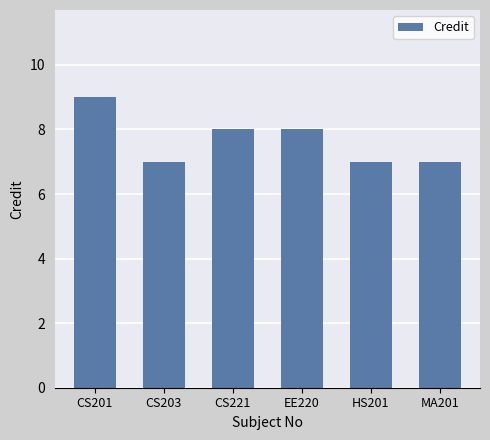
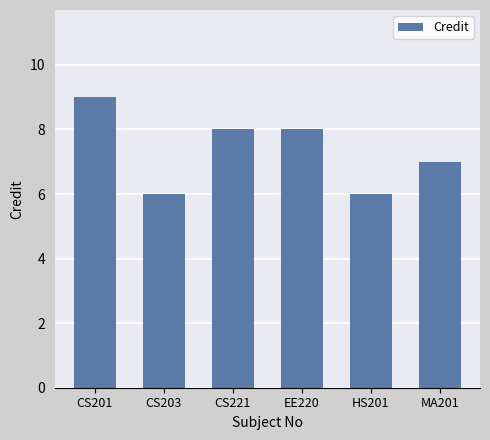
  {
    "CS201": 9,
-   "CS203": 7,
+   "CS203": 6,
    "CS221": 8,
    "EE220": 8,
-   "HS201": 7,
+   "HS201": 6,
    "MA201": 7
  }
